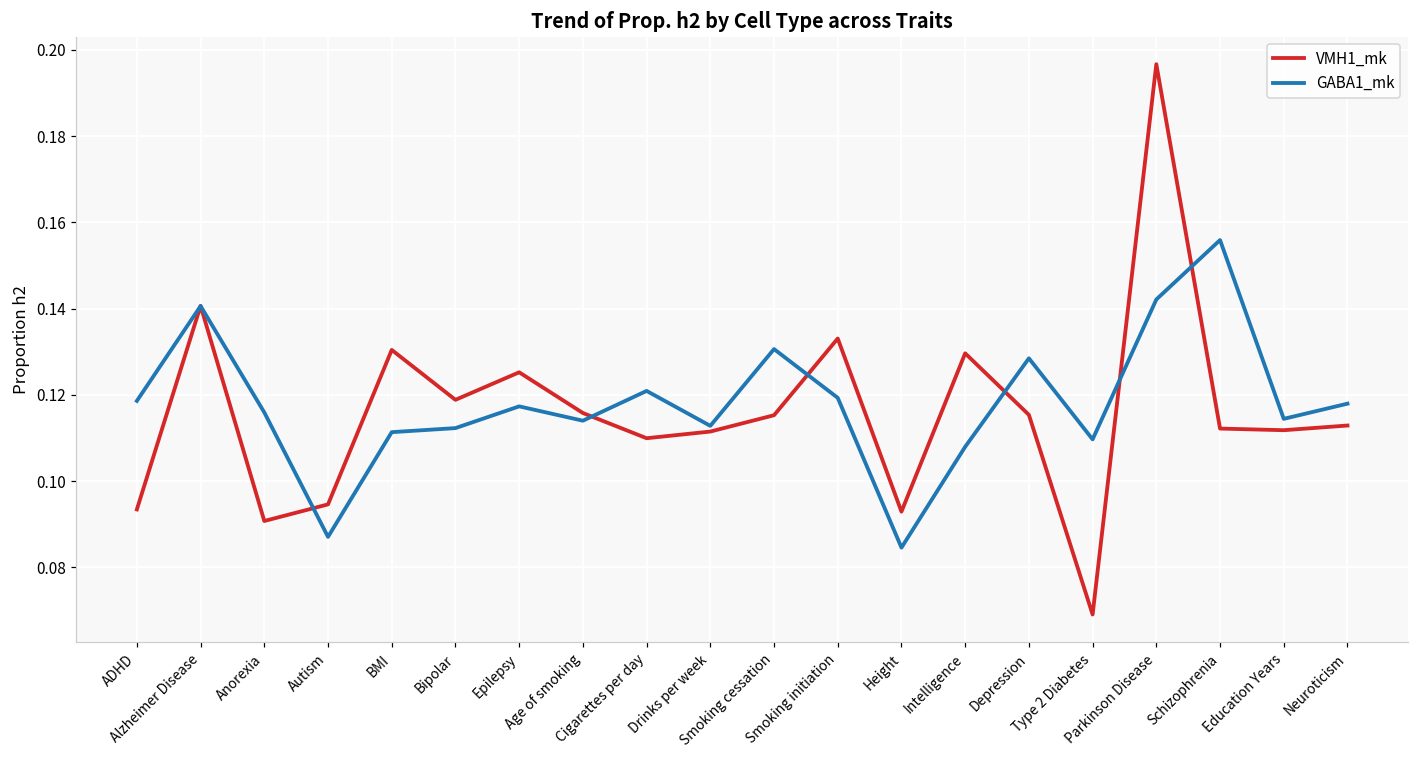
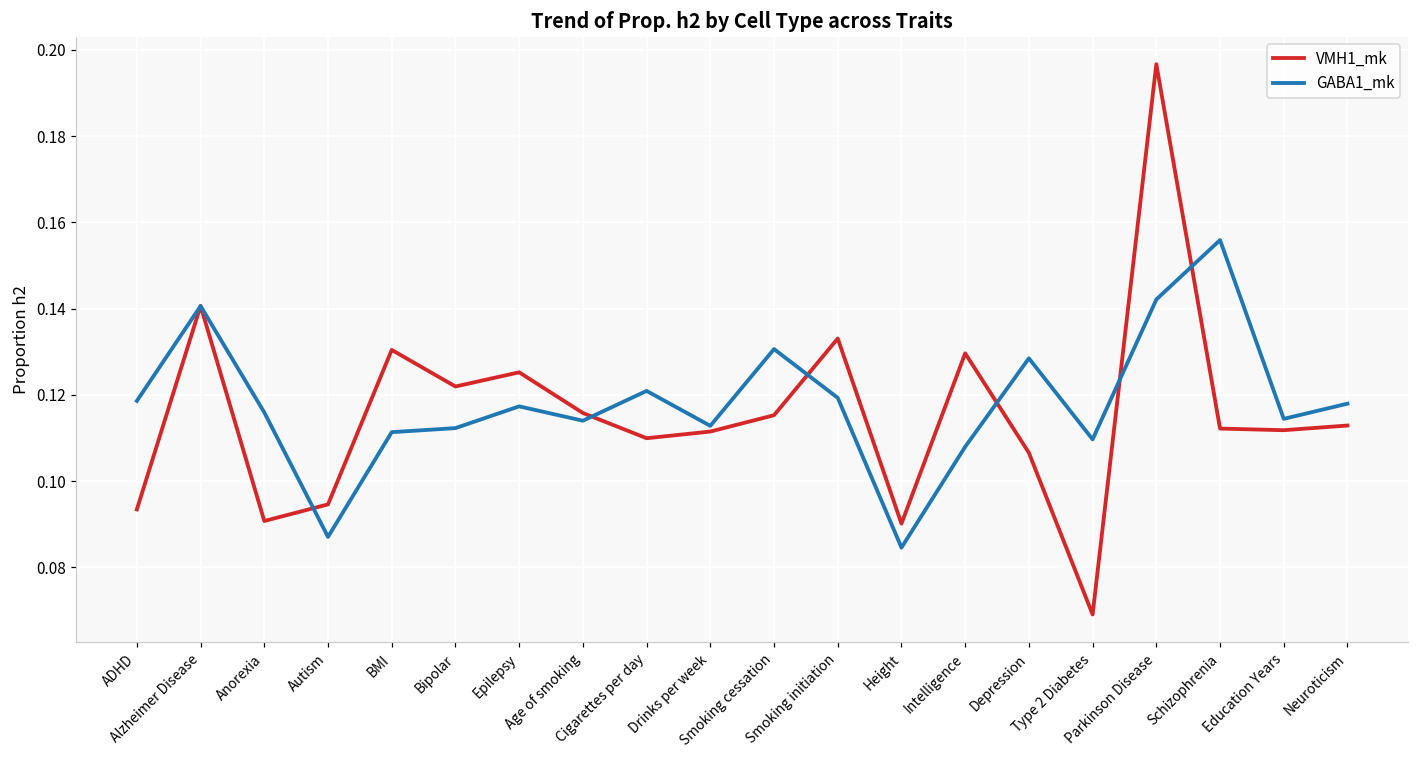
  {
    "VMH1_mk": {
      "ADHD": 0.093,
      "Anorexia": 0.091,
      "Autism": 0.095,
      "BMI": 0.130,
-     "Bipolar": 0.119,
+     "Bipolar": 0.122,
      "Epilepsy": 0.125,
      "Age of smoking": 0.116,
      "Cigarettes per day": 0.110,
      "Drinks per week": 0.111,
      "Smoking cessation": 0.115,
      "Smoking initiation": 0.133,
-     "Height": 0.093,
+     "Height": 0.090,
      "Intelligence": 0.130,
-     "Depression": 0.115,
+     "Depression": 0.107,
      "Type 2 Diabetes": 0.069,
      "Parkinson Disease": 0.197,
      "Schizophrenia": 0.112,
      "Education Years": 0.112,
      "Neuroticism": 0.113
    },
    "GABA1_mk": {
      "ADHD": 0.119,
      "Anorexia": 0.116,
      "Autism": 0.087,
      "BMI": 0.111,
      "Bipolar": 0.112,
      "Epilepsy": 0.117,
      "Age of smoking": 0.114,
      "Cigarettes per day": 0.121,
      "Drinks per week": 0.113,
      "Smoking cessation": 0.131,
      "Smoking initiation": 0.119,
      "Height": 0.085,
      "Intelligence": 0.108,
      "Depression": 0.128,
      "Type 2 Diabetes": 0.110,
      "Parkinson Disease": 0.142,
      "Schizophrenia": 0.156,
      "Education Years": 0.114,
      "Neuroticism": 0.118
    }
  }
